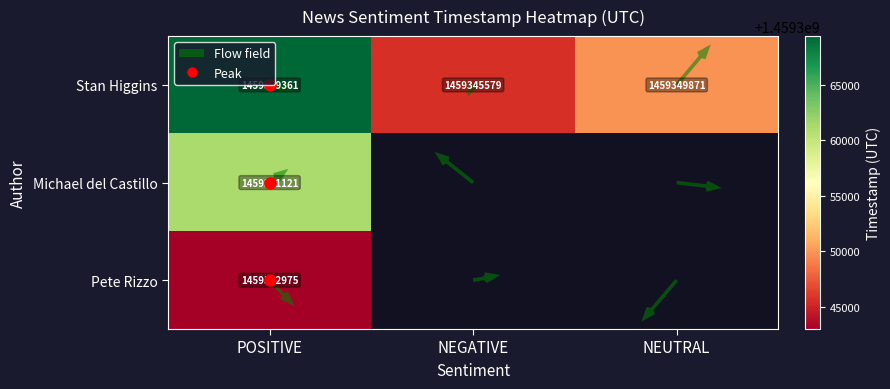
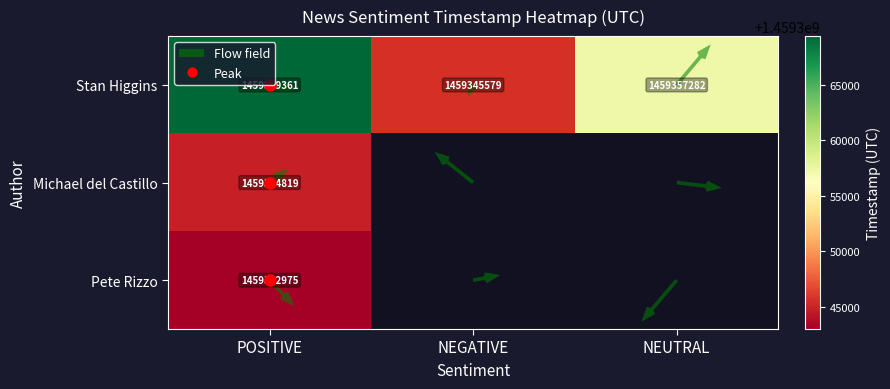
  {
    "Stan Higgins": {
-     "NEUTRAL": 1459349871
+     "NEUTRAL": 1459357282
    },
    "Michael del Castillo": {
-     "POSITIVE": 1459361121
+     "POSITIVE": 1459344819
    }
  }
